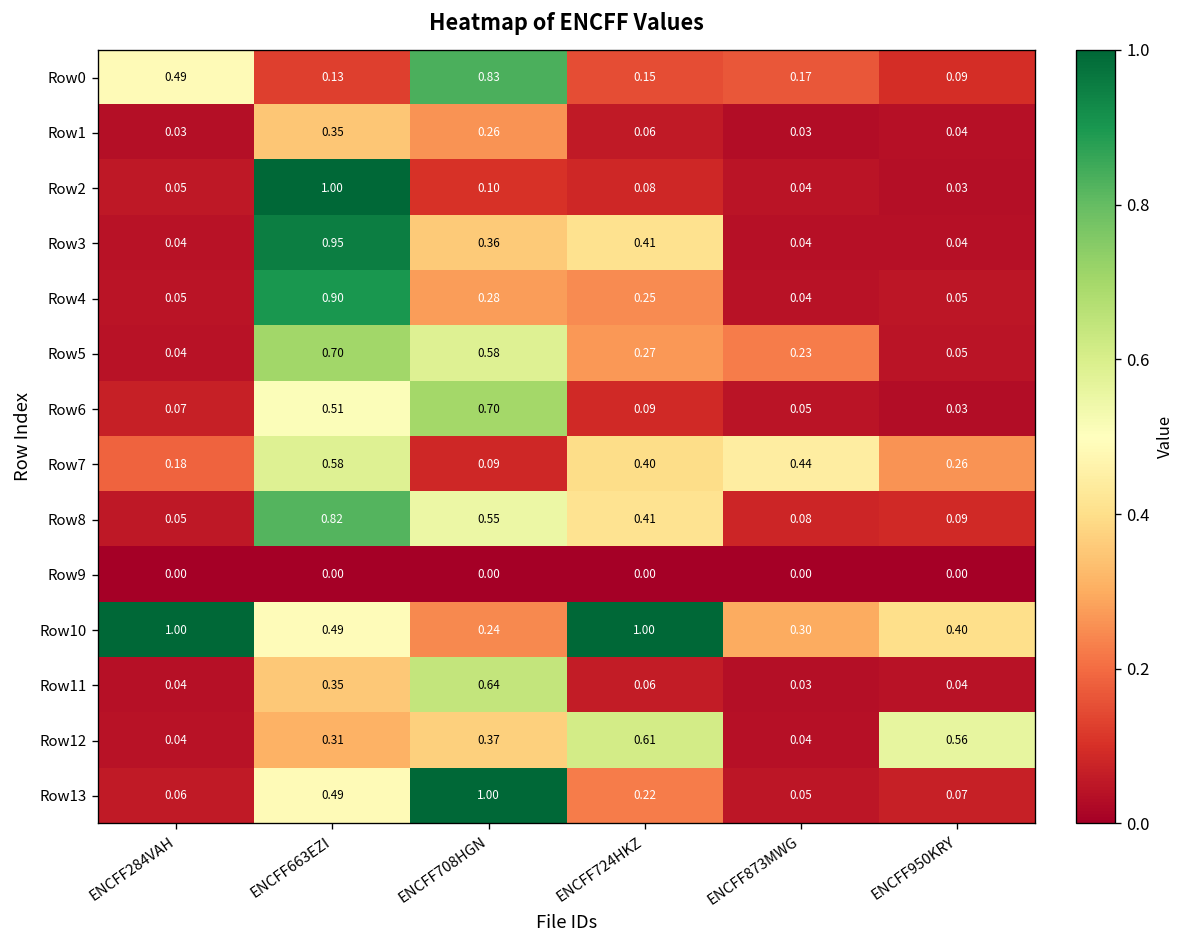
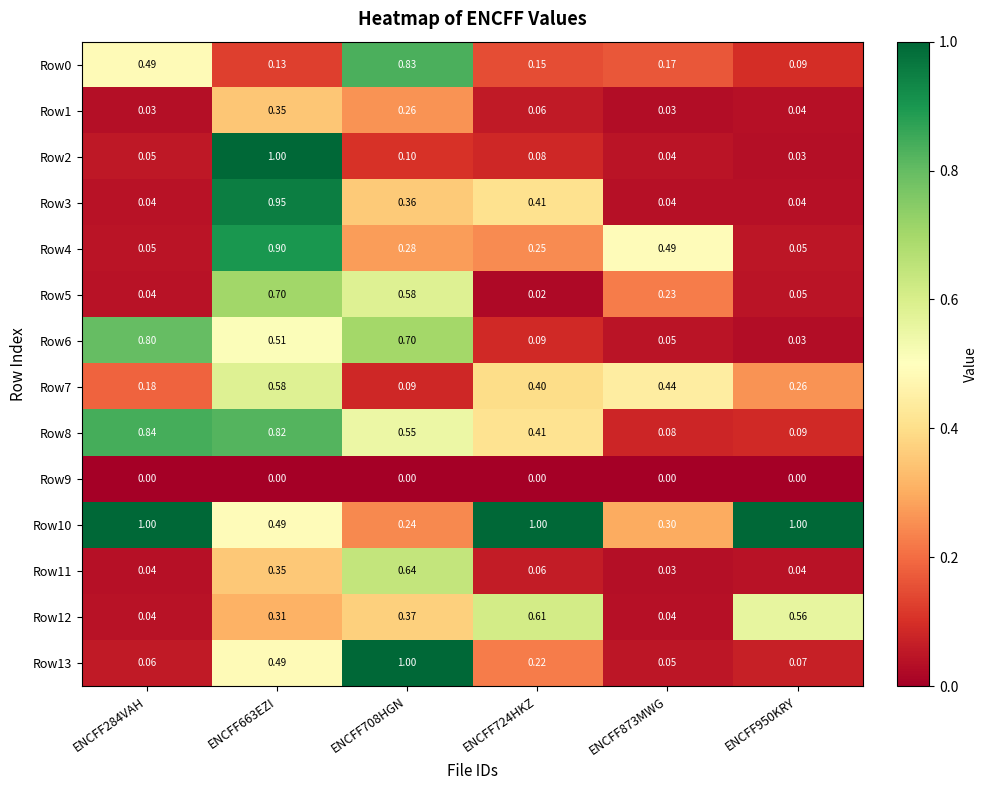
  {
    "Row0": {
      "ENCFF284VAH": 0.49,
      "ENCFF663EZI": 0.13,
      "ENCFF708HGN": 0.83,
      "ENCFF724HKZ": 0.15,
      "ENCFF873MWG": 0.17,
      "ENCFF950KRY": 0.09
    },
    "Row1": {
      "ENCFF284VAH": 0.03,
      "ENCFF663EZI": 0.35,
      "ENCFF708HGN": 0.26,
      "ENCFF724HKZ": 0.06,
      "ENCFF873MWG": 0.03,
      "ENCFF950KRY": 0.04
    },
    "Row2": {
      "ENCFF284VAH": 0.05,
      "ENCFF663EZI": 1.00,
      "ENCFF708HGN": 0.10,
      "ENCFF724HKZ": 0.08,
      "ENCFF873MWG": 0.04,
      "ENCFF950KRY": 0.03
    },
    "Row3": {
      "ENCFF284VAH": 0.04,
      "ENCFF663EZI": 0.95,
      "ENCFF708HGN": 0.36,
      "ENCFF724HKZ": 0.41,
      "ENCFF873MWG": 0.04,
      "ENCFF950KRY": 0.04
    },
    "Row4": {
      "ENCFF284VAH": 0.05,
      "ENCFF663EZI": 0.90,
      "ENCFF708HGN": 0.28,
      "ENCFF724HKZ": 0.25,
-     "ENCFF873MWG": 0.04,
+     "ENCFF873MWG": 0.49,
      "ENCFF950KRY": 0.05
    },
    "Row5": {
      "ENCFF284VAH": 0.04,
      "ENCFF663EZI": 0.70,
      "ENCFF708HGN": 0.58,
-     "ENCFF724HKZ": 0.27,
+     "ENCFF724HKZ": 0.02,
      "ENCFF873MWG": 0.23,
      "ENCFF950KRY": 0.05
    },
    "Row6": {
-     "ENCFF284VAH": 0.07,
+     "ENCFF284VAH": 0.80,
      "ENCFF663EZI": 0.51,
      "ENCFF708HGN": 0.70,
      "ENCFF724HKZ": 0.09,
      "ENCFF873MWG": 0.05,
      "ENCFF950KRY": 0.03
    },
    "Row7": {
      "ENCFF284VAH": 0.18,
      "ENCFF663EZI": 0.58,
      "ENCFF708HGN": 0.09,
      "ENCFF724HKZ": 0.40,
      "ENCFF873MWG": 0.44,
      "ENCFF950KRY": 0.26
    },
    "Row8": {
-     "ENCFF284VAH": 0.05,
+     "ENCFF284VAH": 0.84,
      "ENCFF663EZI": 0.82,
      "ENCFF708HGN": 0.55,
      "ENCFF724HKZ": 0.41,
      "ENCFF873MWG": 0.08,
      "ENCFF950KRY": 0.09
    },
    "Row9": {
      "ENCFF284VAH": 0.00,
      "ENCFF663EZI": 0.00,
      "ENCFF708HGN": 0.00,
      "ENCFF724HKZ": 0.00,
      "ENCFF873MWG": 0.00,
      "ENCFF950KRY": 0.00
    },
    "Row10": {
      "ENCFF284VAH": 1.00,
      "ENCFF663EZI": 0.49,
      "ENCFF708HGN": 0.24,
      "ENCFF724HKZ": 1.00,
      "ENCFF873MWG": 0.30,
-     "ENCFF950KRY": 0.40
+     "ENCFF950KRY": 1.00
    },
    "Row11": {
      "ENCFF284VAH": 0.04,
      "ENCFF663EZI": 0.35,
      "ENCFF708HGN": 0.64,
      "ENCFF724HKZ": 0.06,
      "ENCFF873MWG": 0.03,
      "ENCFF950KRY": 0.04
    },
    "Row12": {
      "ENCFF284VAH": 0.04,
      "ENCFF663EZI": 0.31,
      "ENCFF708HGN": 0.37,
      "ENCFF724HKZ": 0.61,
      "ENCFF873MWG": 0.04,
      "ENCFF950KRY": 0.56
    },
    "Row13": {
      "ENCFF284VAH": 0.06,
      "ENCFF663EZI": 0.49,
      "ENCFF708HGN": 1.00,
      "ENCFF724HKZ": 0.22,
      "ENCFF873MWG": 0.05,
      "ENCFF950KRY": 0.07
    }
  }
